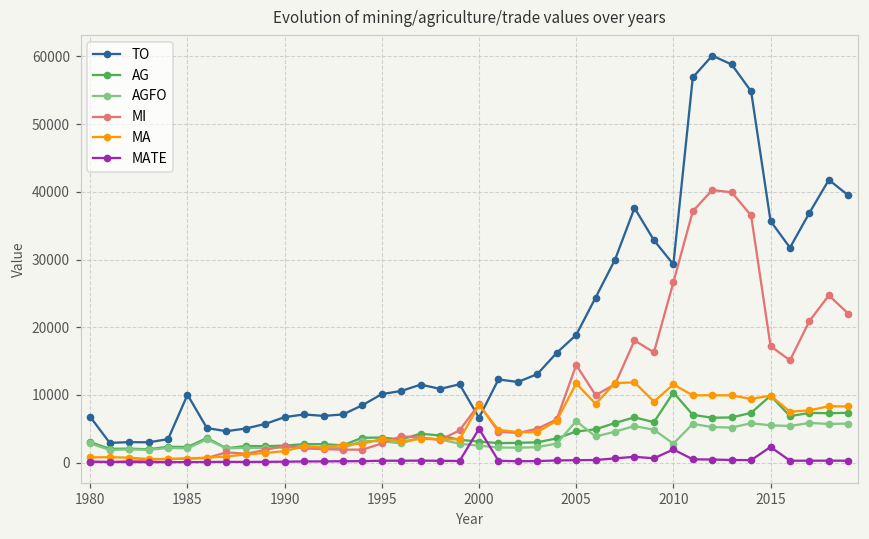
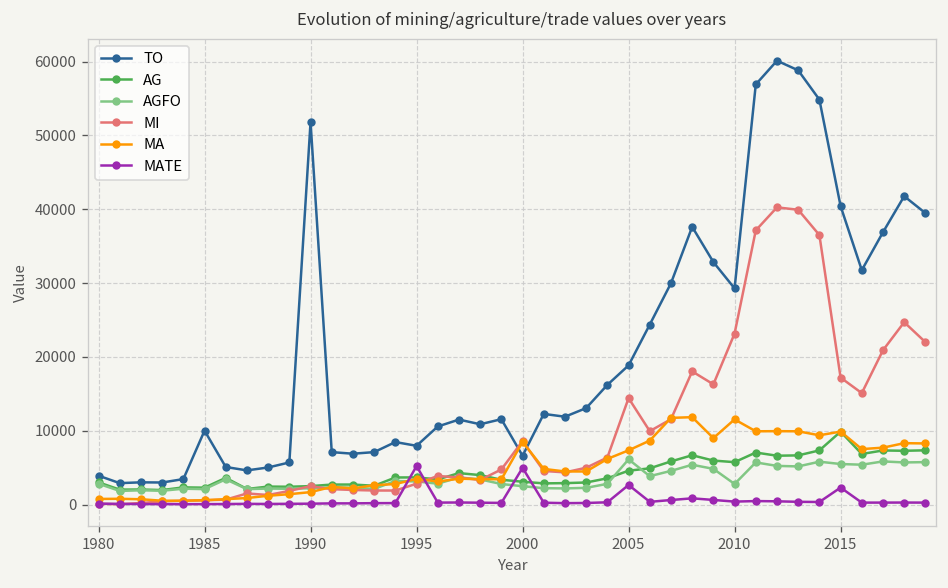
  {
    "TO": {
-     "1980": 7000,
+     "1980": 4000,
      "1985": 10000,
-     "1990": 7000,
-     "1995": 10000,
+     "1990": 52000,
+     "1995": 8000,
      "2000": 7000,
      "2005": 19000,
      "2010": 29000,
-     "2015": 36000
+     "2015": 40000
    },
    "AG": {
      "2000": 3000,
      "2005": 5000,
-     "2010": 10000
+     "2010": 6000
    },
    "AGFO": {
      "2000": 3000,
      "2005": 6000,
      "2010": 3000,
      "2015": 6000
    },
    "MI": {
      "2005": 14000,
-     "2010": 27000,
+     "2010": 23000,
      "2015": 17000
    },
    "MA": {
      "1980": 1000,
      "1990": 2000,
-     "2005": 12000,
+     "2005": 7000,
      "2010": 12000
    },
    "MATE": {
      "1985": 0,
      "1990": 0,
-     "1995": 0,
+     "1995": 5000,
      "2000": 5000,
-     "2005": 0,
-     "2010": 2000,
+     "2005": 3000,
+     "2010": 0,
      "2015": 2000
    }
  }
